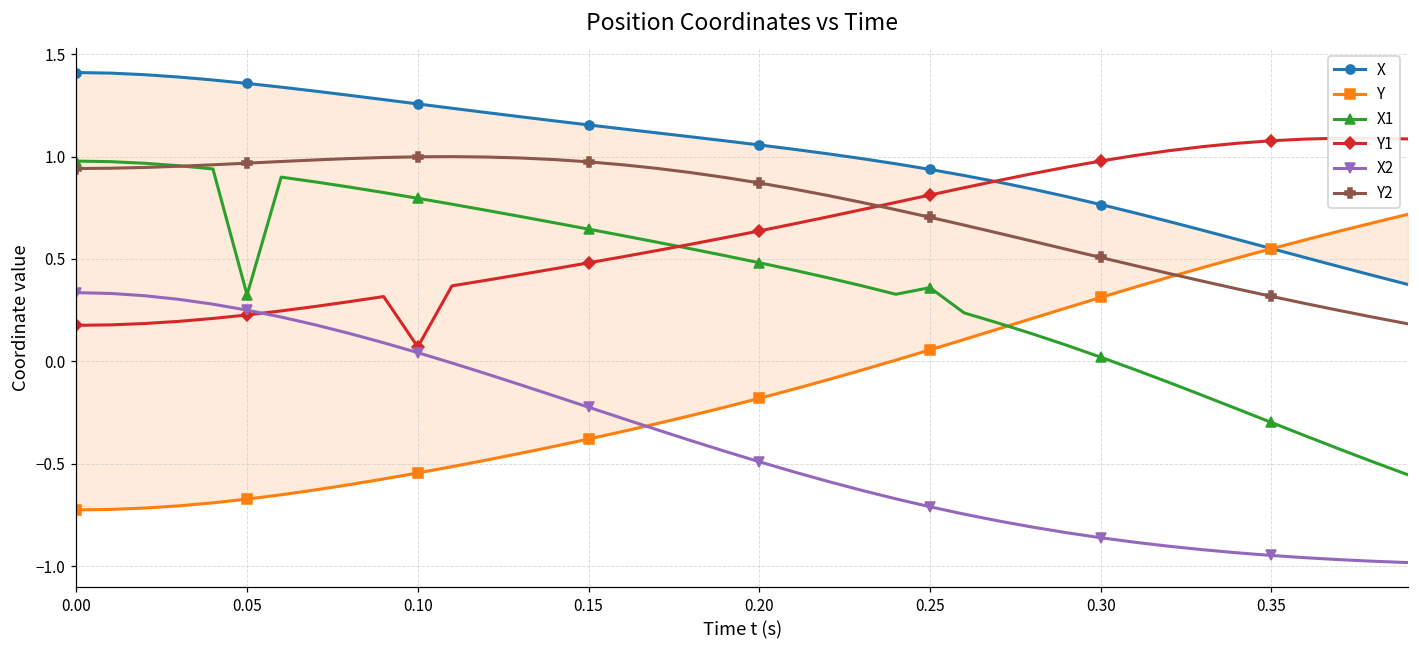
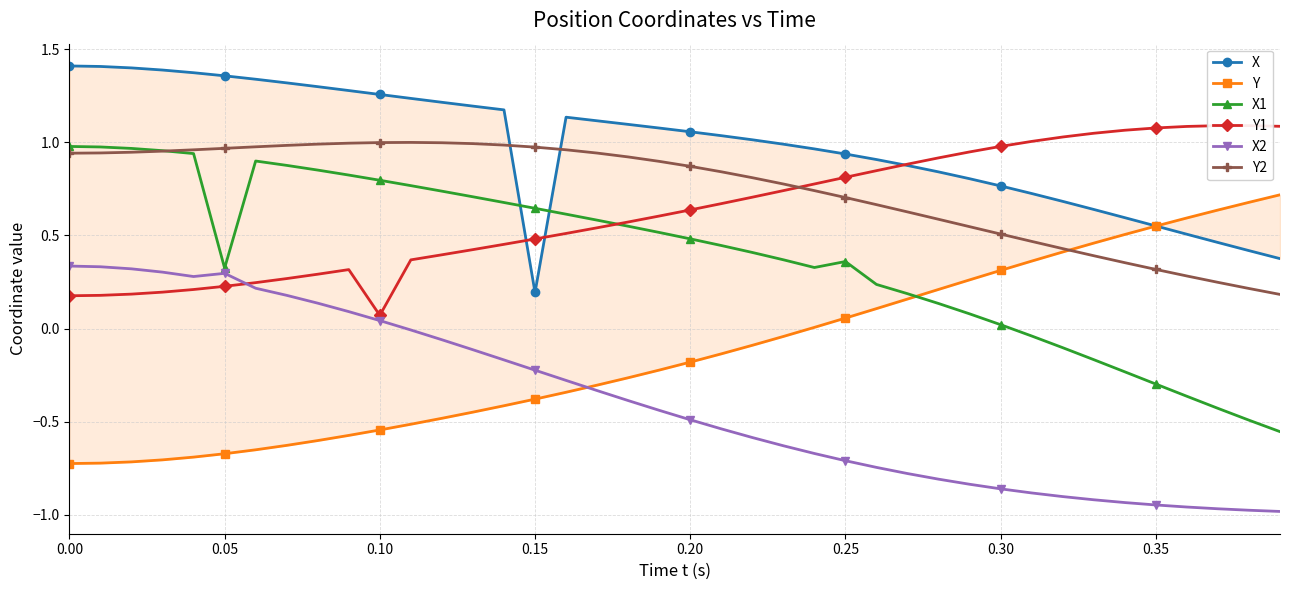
  {
    "X": {
-     "0.15": 1.16
+     "0.15": 0.19
    },
    "X1": {
      "0.00": 0.98,
      "0.05": 0.32,
      "0.10": 0.80,
      "0.15": 0.65,
      "0.20": 0.48,
      "0.25": 0.36,
      "0.30": 0.02,
      "0.35": -0.30
    },
    "Y1": {
      "0.00": 0.18,
      "0.05": 0.23,
      "0.10": 0.07,
      "0.15": 0.48,
      "0.20": 0.64,
      "0.25": 0.81,
      "0.30": 0.98,
      "0.35": 1.08
    },
    "X2": {
      "0.00": 0.34,
-     "0.05": 0.25,
+     "0.05": 0.30,
      "0.10": 0.04,
      "0.15": -0.22,
      "0.20": -0.49,
      "0.25": -0.71,
      "0.30": -0.86,
      "0.35": -0.95
    },
    "Y2": {
      "0.00": 0.94,
      "0.05": 0.97,
      "0.10": 1.00,
      "0.15": 0.97,
      "0.20": 0.87,
      "0.25": 0.70,
      "0.30": 0.51,
      "0.35": 0.32
    }
  }
